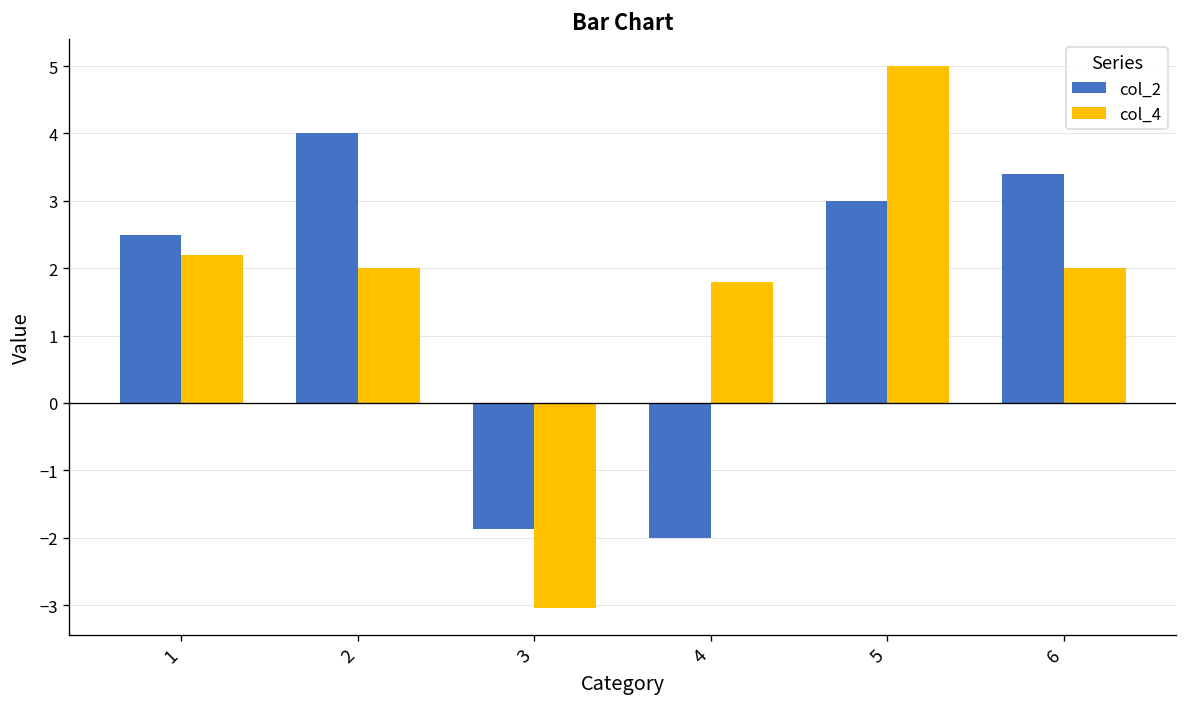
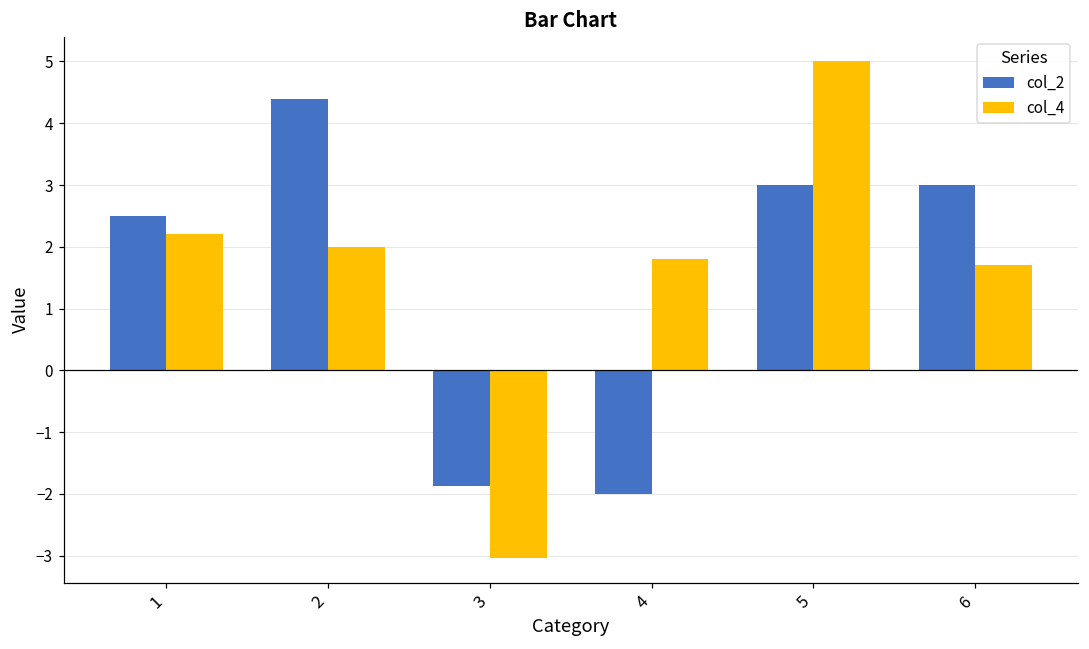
  {
    "col_2": {
      "1": 2.5,
-     "2": 4.0,
+     "2": 4.4,
      "3": -1.9,
      "4": -2.0,
      "5": 3.0,
-     "6": 3.4
+     "6": 3.0
    },
    "col_4": {
      "1": 2.2,
      "2": 2.0,
      "3": -3.0,
      "4": 1.8,
      "5": 5.0,
-     "6": 2.0
+     "6": 1.7
    }
  }
